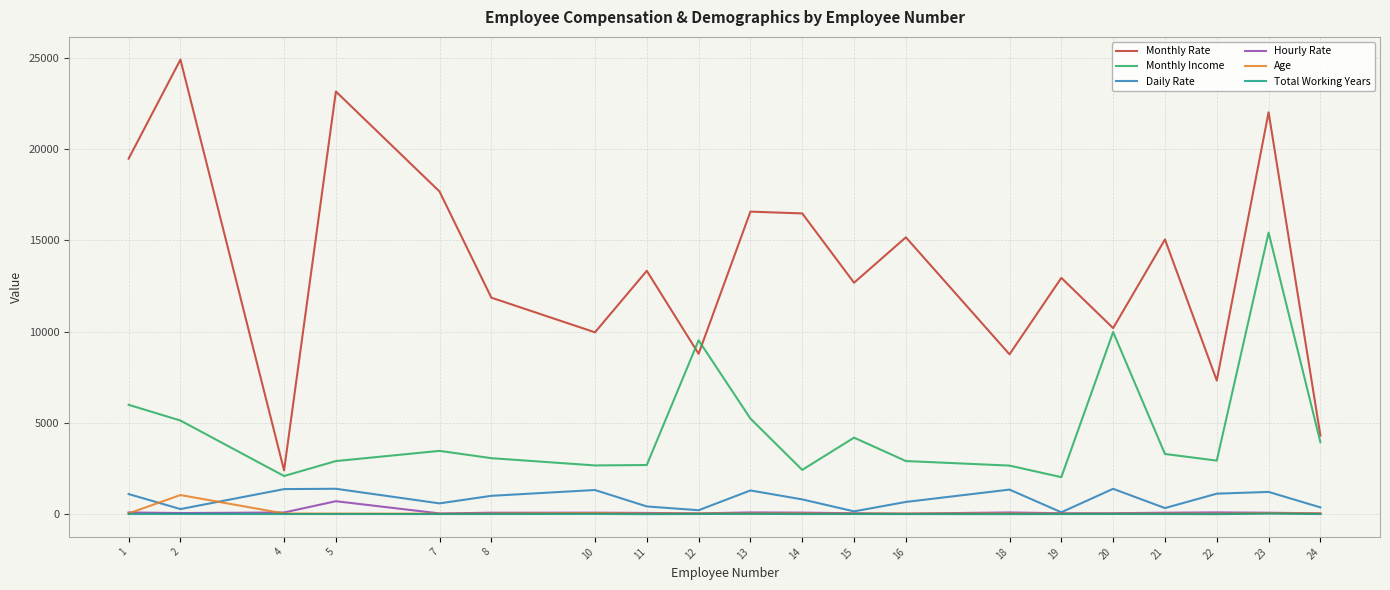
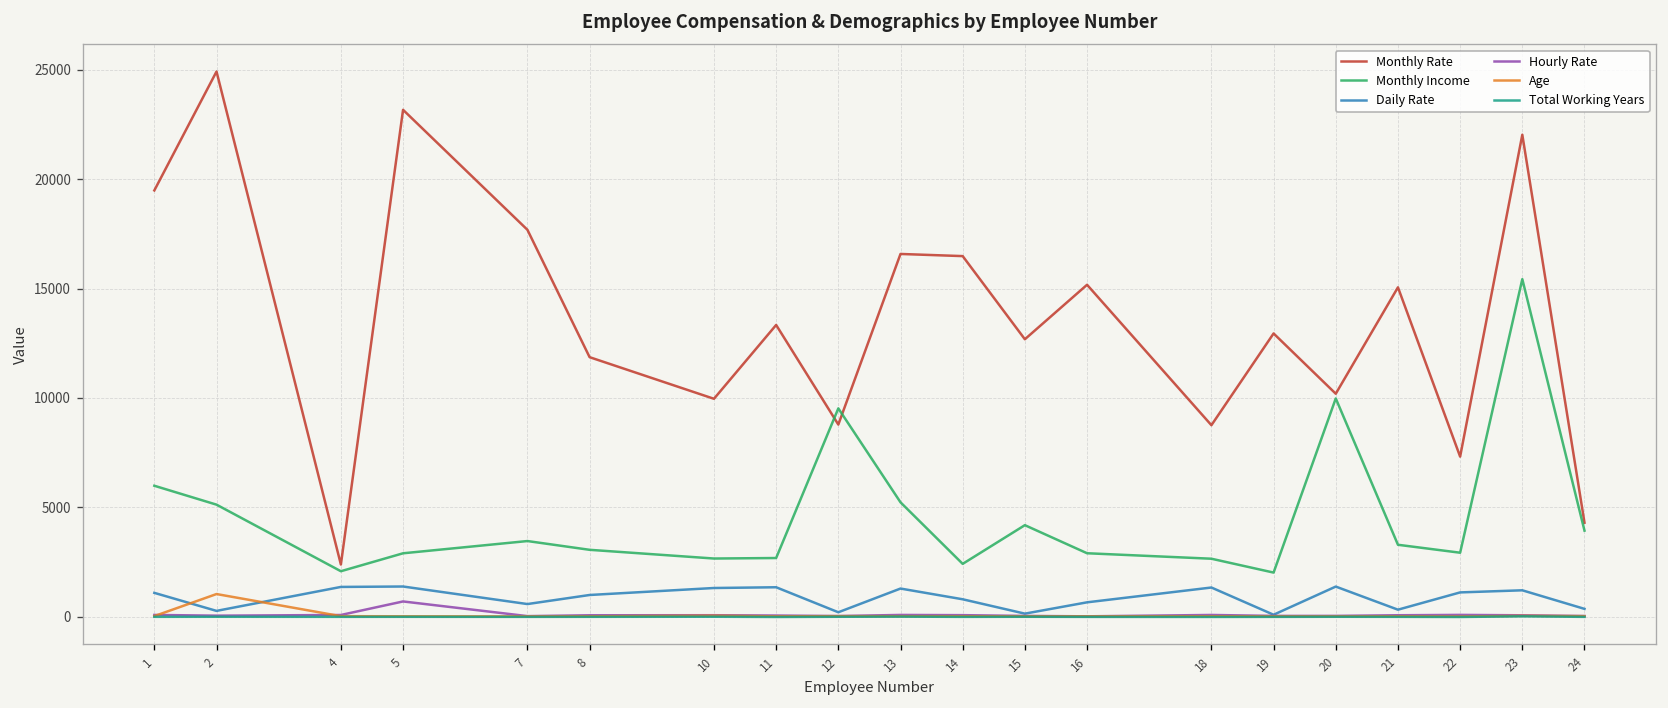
  {
    "Monthly Rate": {
      "1": 19500,
      "2": 24900,
      "4": 2400,
      "5": 23200,
      "7": 17700,
      "8": 11900,
      "10": 10000,
      "11": 13300,
      "12": 8800,
      "13": 16600,
      "14": 16500,
      "15": 12700,
      "16": 15200,
      "18": 8800,
      "19": 12900,
      "20": 10200,
      "21": 15100,
      "22": 7300,
      "23": 22000,
      "24": 4300
    },
    "Daily Rate": {
      "1": 1100,
      "2": 300,
      "4": 1400,
      "5": 1400,
      "7": 600,
      "8": 1000,
      "10": 1300,
-     "11": 400,
+     "11": 1400,
      "12": 200,
      "13": 1300,
      "14": 800,
      "16": 700,
      "18": 1300,
      "20": 1400,
      "21": 300,
      "22": 1100,
      "23": 1200,
      "24": 400
    },
    "Hourly Rate": {
      "5": 700
    },
    "Age": {
      "2": 1000
    }
  }
